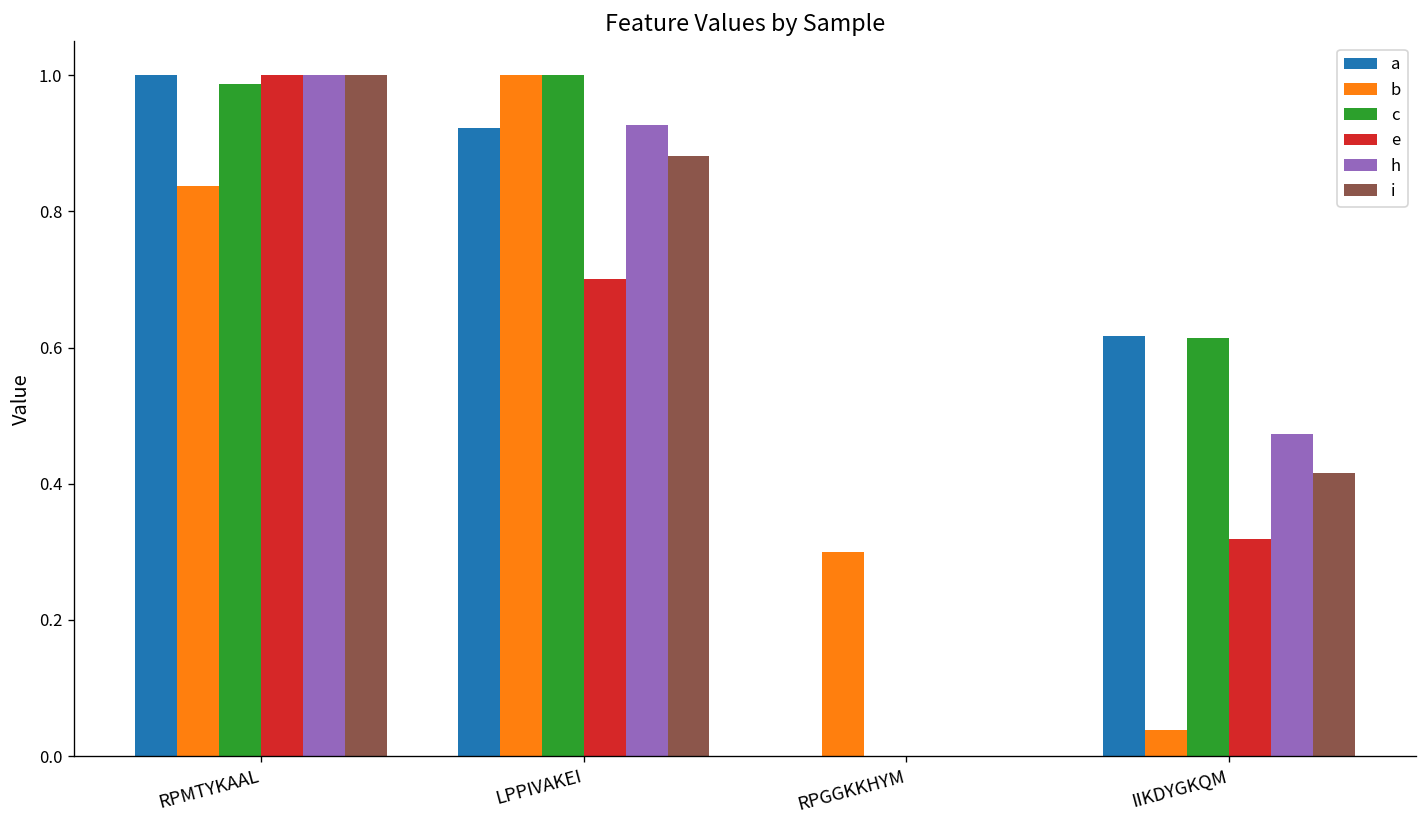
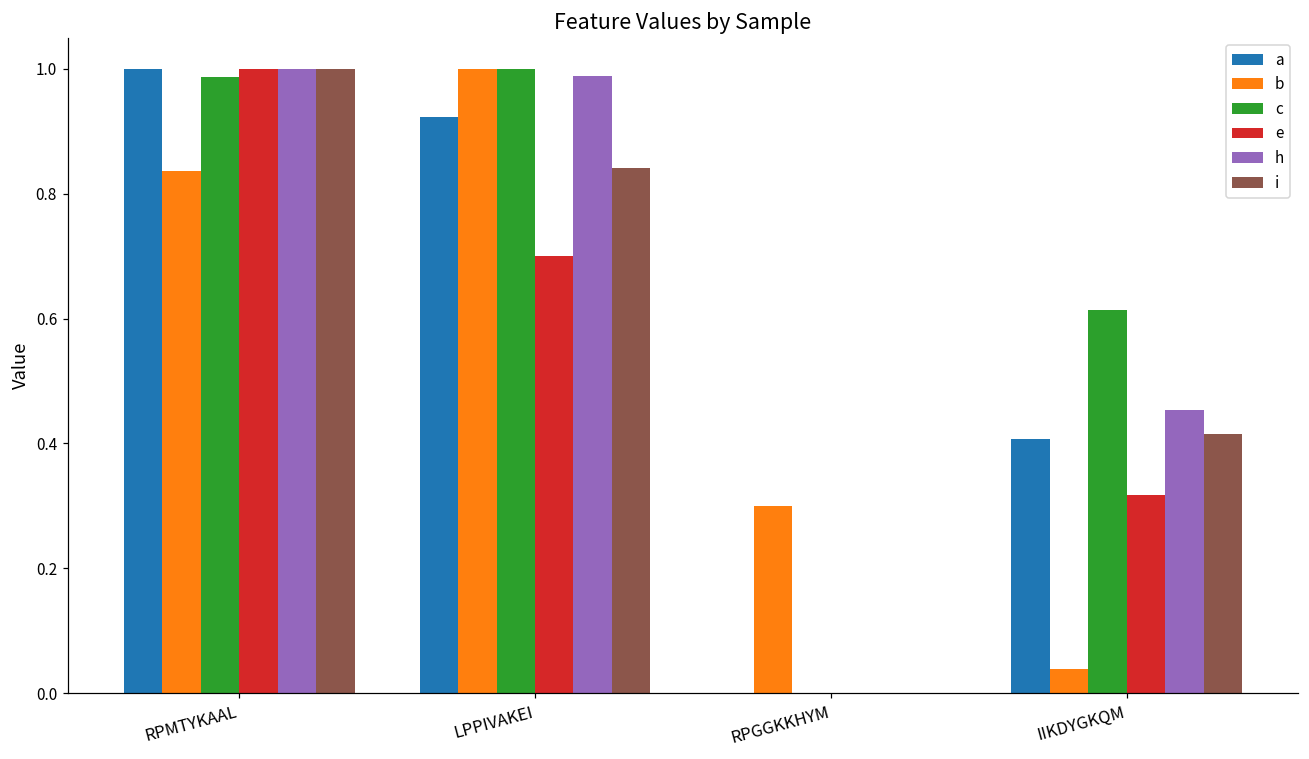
  {
    "a": {
      "RPMTYKAAL": 1.00,
      "LPPIVAKEI": 0.92,
      "RPGGKKHYM": 0.00,
-     "IIKDYGKQM": 0.62
+     "IIKDYGKQM": 0.41
    },
    "b": {
      "RPMTYKAAL": 0.84,
      "LPPIVAKEI": 1.00,
      "RPGGKKHYM": 0.30,
      "IIKDYGKQM": 0.04
    },
    "c": {
      "RPMTYKAAL": 0.99,
      "LPPIVAKEI": 1.00,
      "RPGGKKHYM": 0.00,
      "IIKDYGKQM": 0.61
    },
    "e": {
      "RPMTYKAAL": 1.00,
      "LPPIVAKEI": 0.70,
      "RPGGKKHYM": 0.00,
      "IIKDYGKQM": 0.32
    },
    "h": {
      "RPMTYKAAL": 1.00,
-     "LPPIVAKEI": 0.93,
+     "LPPIVAKEI": 0.99,
      "RPGGKKHYM": 0.00,
-     "IIKDYGKQM": 0.47
+     "IIKDYGKQM": 0.45
    },
    "i": {
      "RPMTYKAAL": 1.00,
-     "LPPIVAKEI": 0.88,
+     "LPPIVAKEI": 0.84,
      "RPGGKKHYM": 0.00,
      "IIKDYGKQM": 0.42
    }
  }
